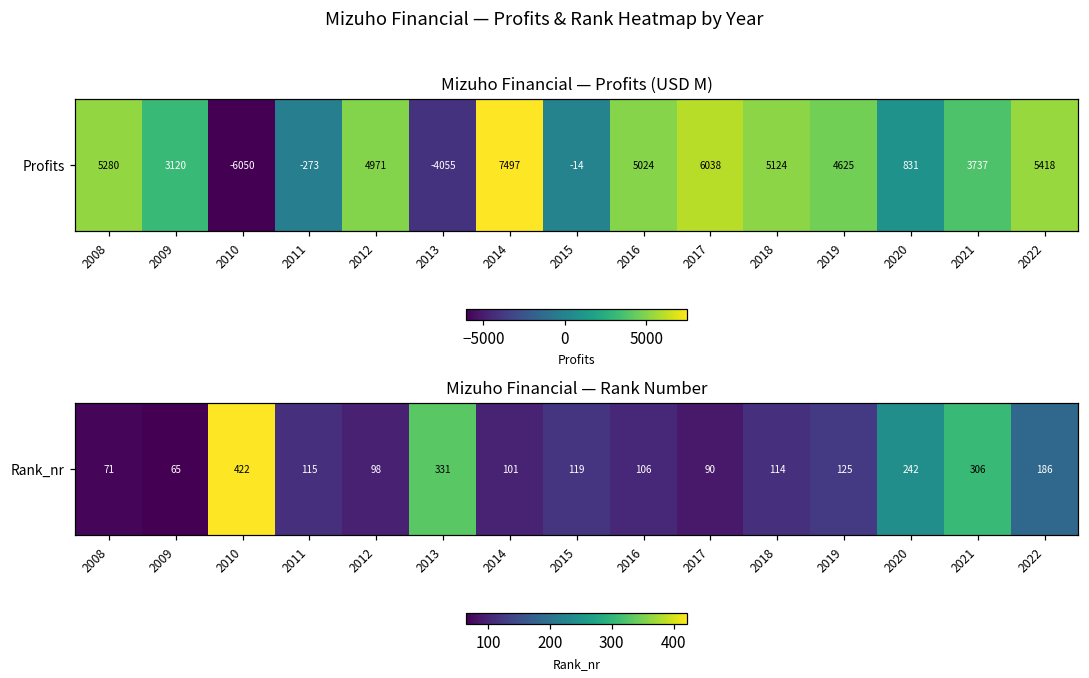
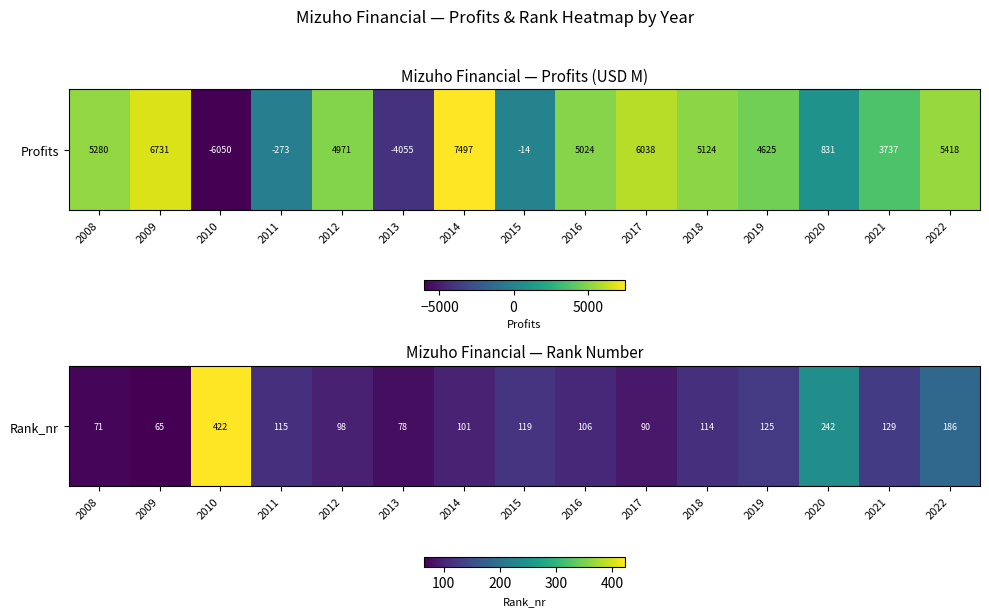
  {
    "Mizuho Financial — Profits (USD M)": {
      "Profits": {
        "2008": 5280,
-       "2009": 3120,
+       "2009": 6731,
        "2010": -6050,
        "2011": -273,
        "2012": 4971,
        "2013": -4055,
        "2014": 7497,
        "2015": -14,
        "2016": 5024,
        "2017": 6038,
        "2018": 5124,
        "2019": 4625,
        "2020": 831,
        "2021": 3737,
        "2022": 5418
      }
    },
    "Mizuho Financial — Rank Number": {
      "Rank_nr": {
        "2008": 71,
        "2009": 65,
        "2010": 422,
        "2011": 115,
        "2012": 98,
-       "2013": 331,
+       "2013": 78,
        "2014": 101,
        "2015": 119,
        "2016": 106,
        "2017": 90,
        "2018": 114,
        "2019": 125,
        "2020": 242,
-       "2021": 306,
+       "2021": 129,
        "2022": 186
      }
    }
  }
